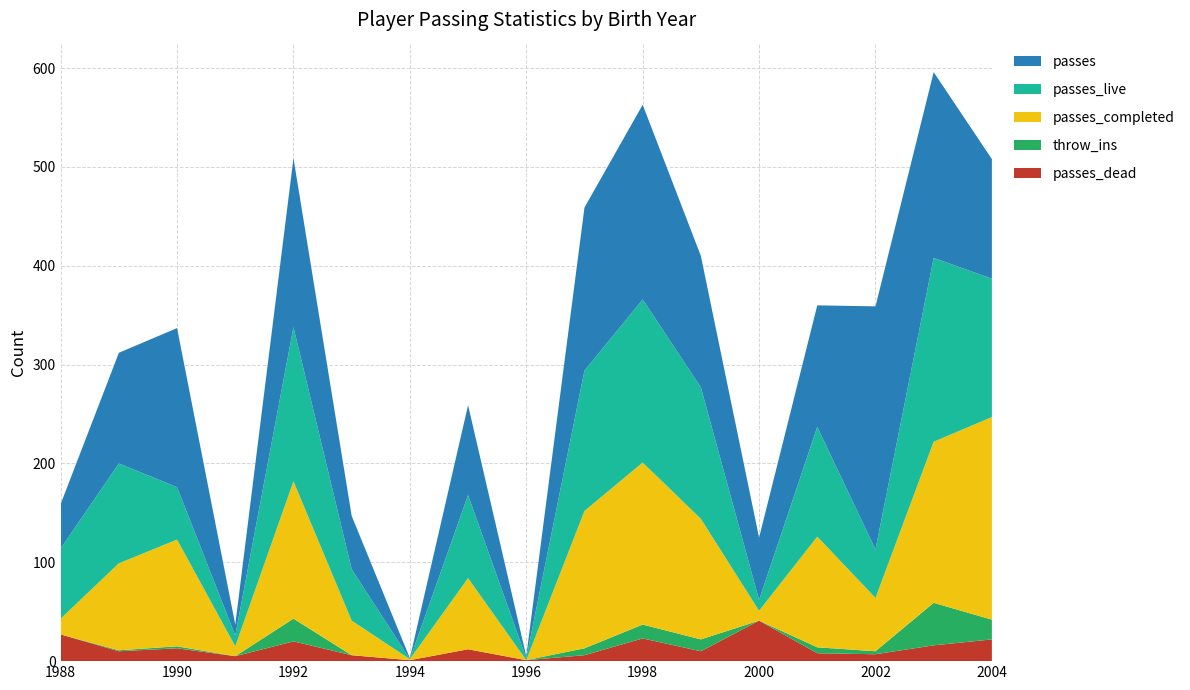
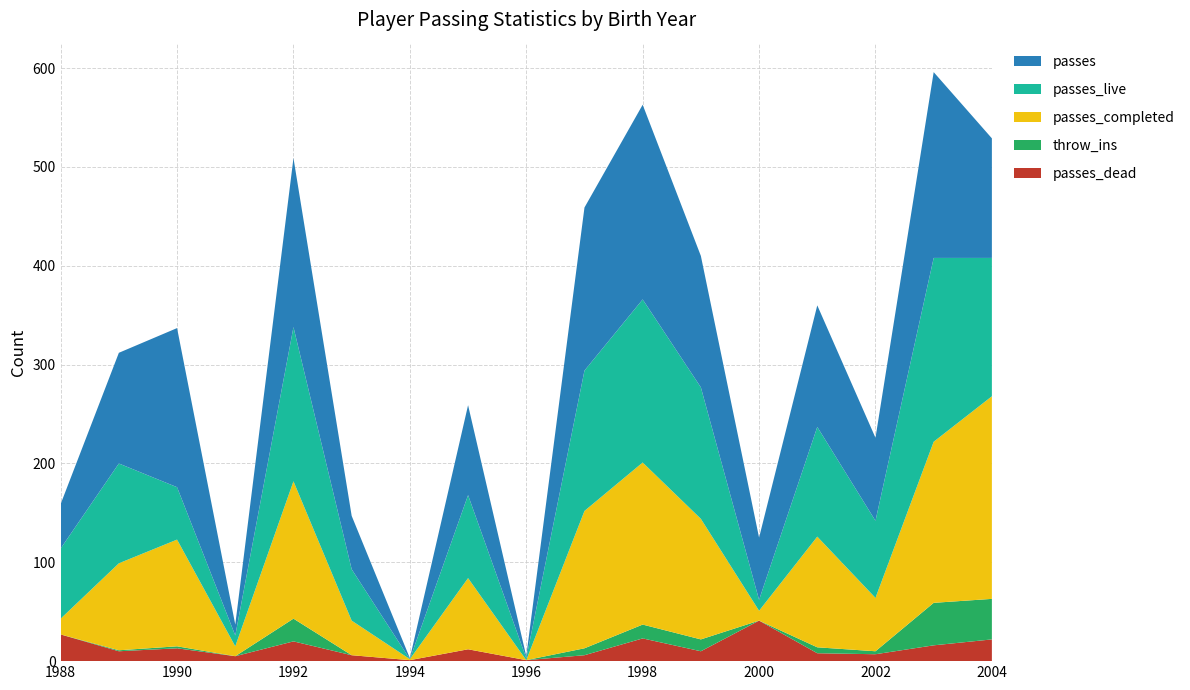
  {
    "throw_ins": {
-     "2004": 20
+     "2004": 40
    },
    "passes_live": {
-     "2002": 50
+     "2002": 80
    },
    "passes": {
      "1988": 50,
      "1990": 160,
      "1992": 170,
      "1998": 200,
      "2000": 60,
-     "2002": 250,
+     "2002": 80,
      "2004": 120
    }
  }
